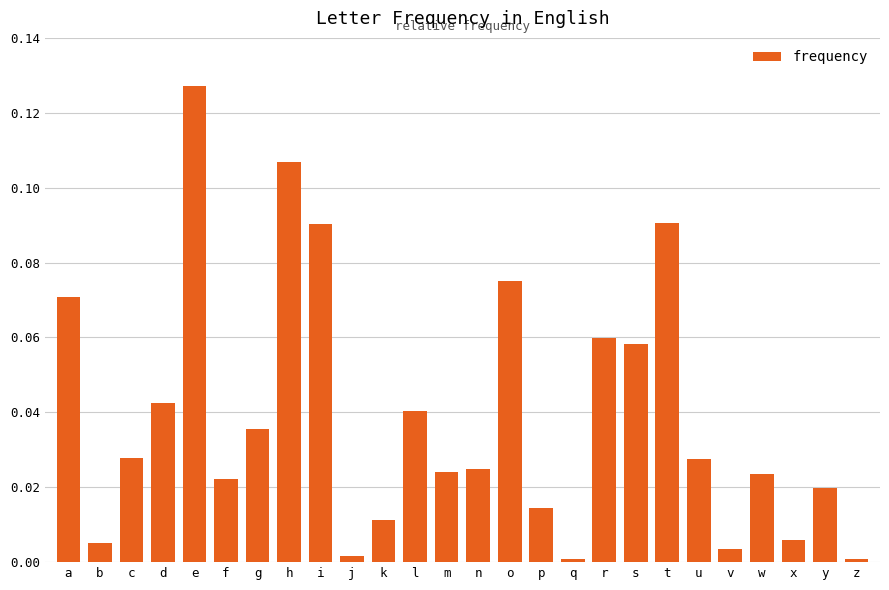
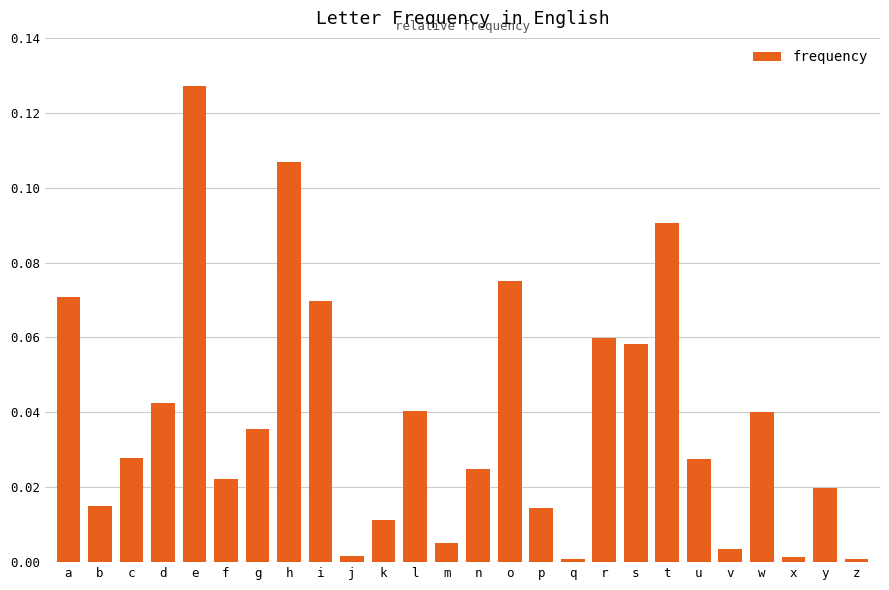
  {
    "a": 0.071,
-   "b": 0.005,
+   "b": 0.015,
    "c": 0.028,
    "d": 0.043,
    "e": 0.127,
    "f": 0.022,
    "g": 0.036,
    "h": 0.107,
-   "i": 0.090,
+   "i": 0.070,
    "j": 0.002,
    "k": 0.011,
    "l": 0.040,
-   "m": 0.024,
+   "m": 0.005,
    "n": 0.025,
    "o": 0.075,
    "p": 0.014,
    "q": 0.001,
    "r": 0.060,
    "s": 0.058,
    "t": 0.091,
    "u": 0.028,
    "v": 0.003,
-   "w": 0.024,
-   "x": 0.006,
+   "w": 0.040,
+   "x": 0.002,
    "y": 0.020,
    "z": 0.001
  }
